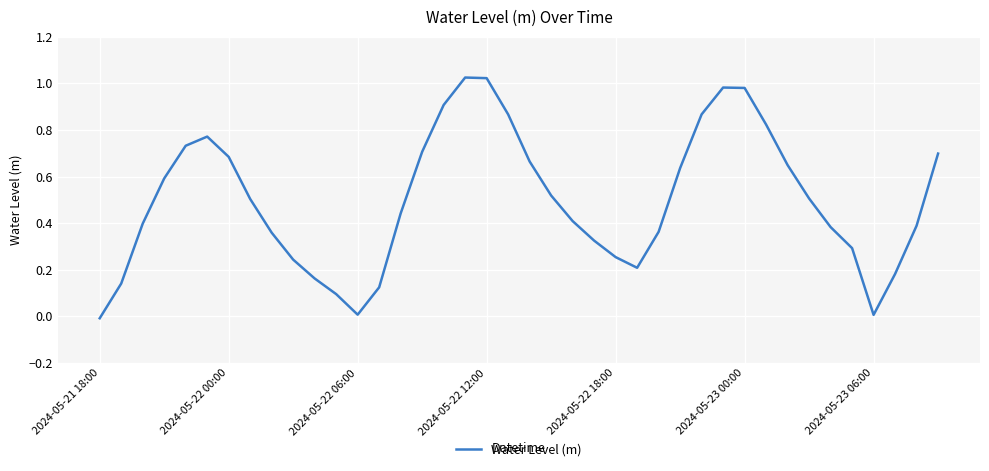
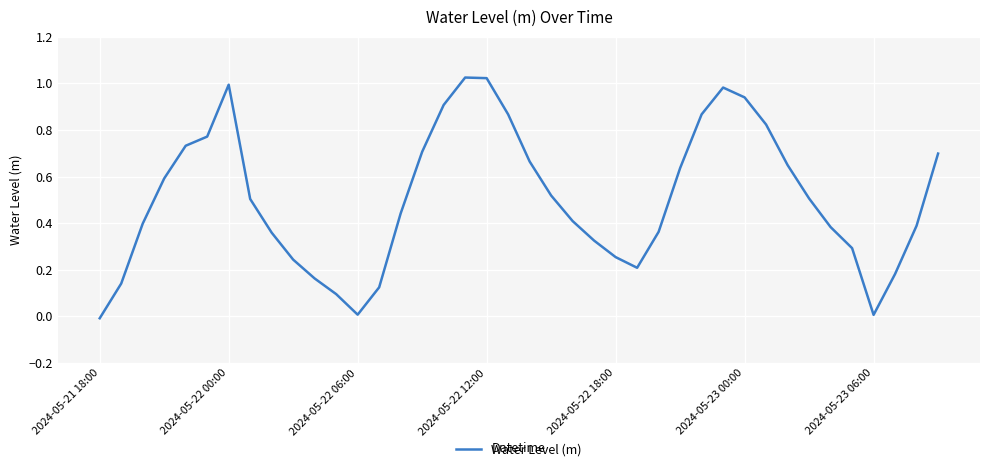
  {
    "2024-05-21 18:00": -0.01,
-   "2024-05-22 00:00": 0.68,
+   "2024-05-22 00:00": 0.99,
    "2024-05-22 06:00": 0.01,
    "2024-05-22 12:00": 1.02,
    "2024-05-22 18:00": 0.25,
-   "2024-05-23 00:00": 0.98,
+   "2024-05-23 00:00": 0.94,
    "2024-05-23 06:00": 0.01
  }
